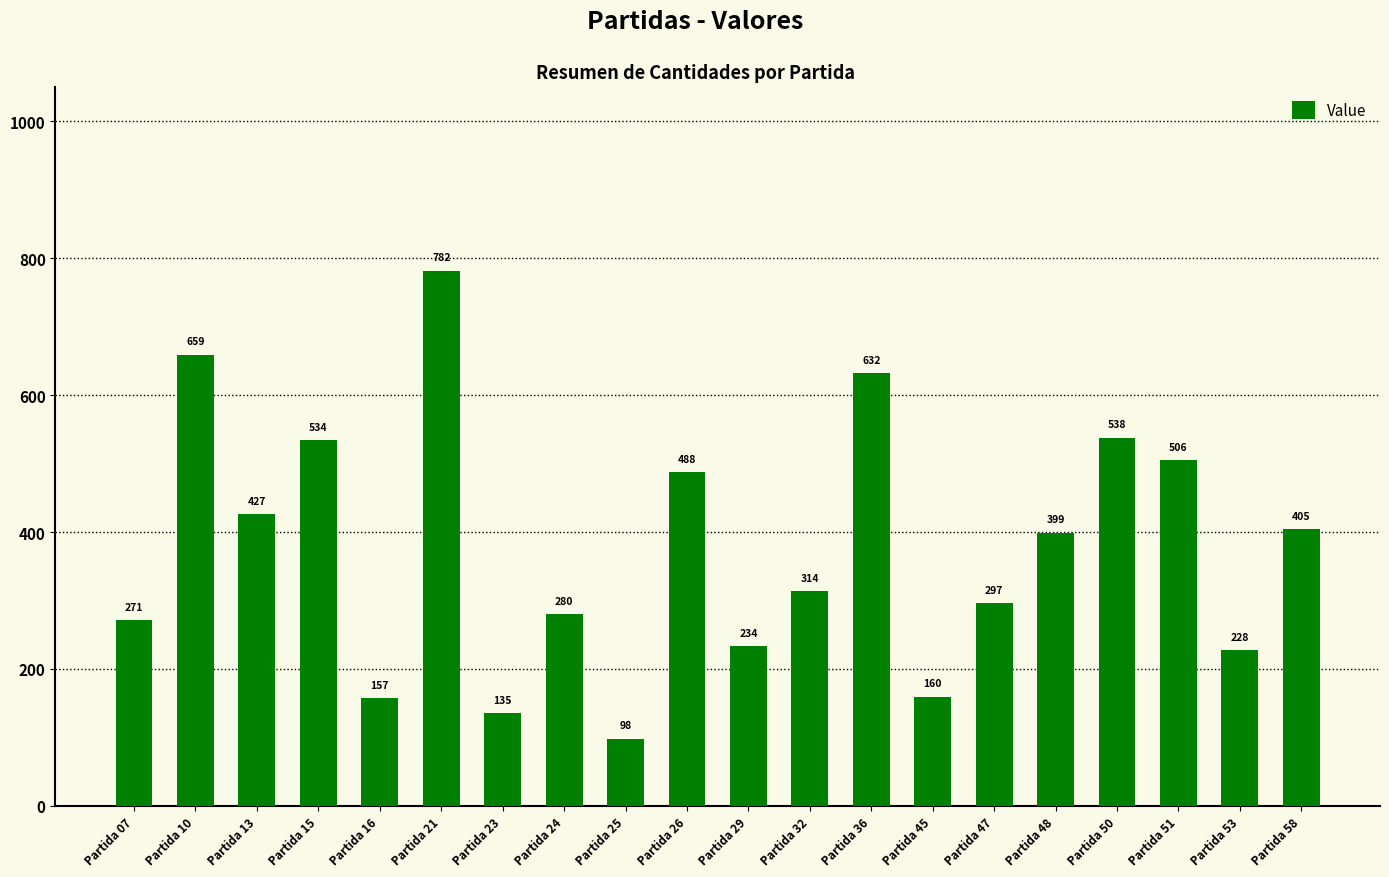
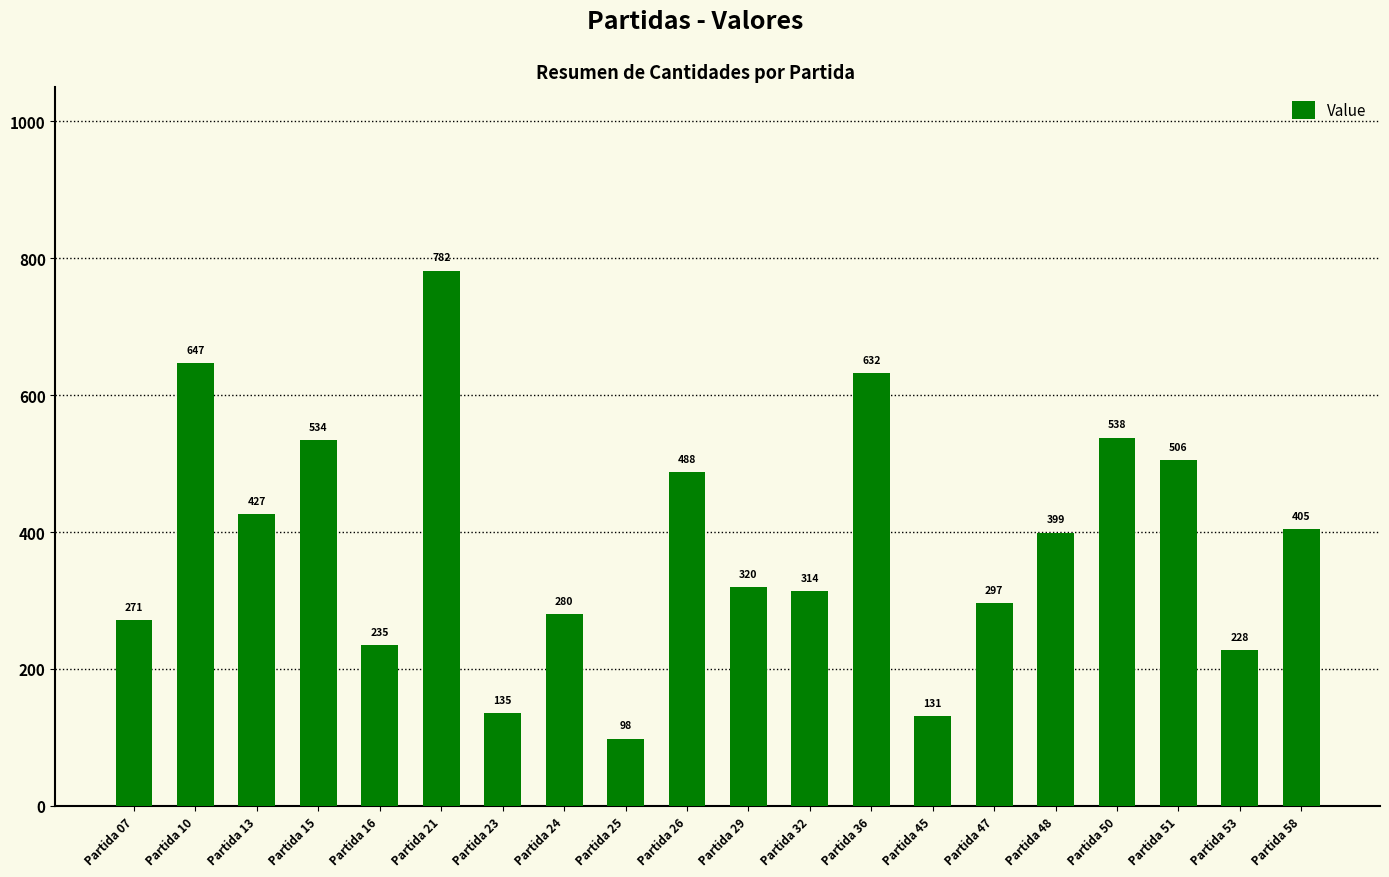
  {
    "Partida 07": 271,
-   "Partida 10": 659,
+   "Partida 10": 647,
    "Partida 13": 427,
    "Partida 15": 534,
-   "Partida 16": 157,
+   "Partida 16": 235,
    "Partida 21": 782,
    "Partida 23": 135,
    "Partida 24": 280,
    "Partida 25": 98,
    "Partida 26": 488,
-   "Partida 29": 234,
+   "Partida 29": 320,
    "Partida 32": 314,
    "Partida 36": 632,
-   "Partida 45": 160,
+   "Partida 45": 131,
    "Partida 47": 297,
    "Partida 48": 399,
    "Partida 50": 538,
    "Partida 51": 506,
    "Partida 53": 228,
    "Partida 58": 405
  }
